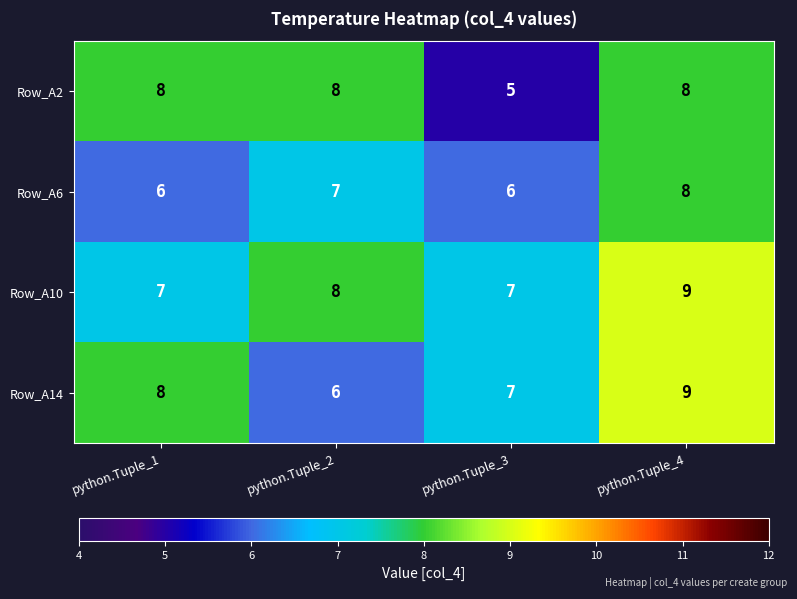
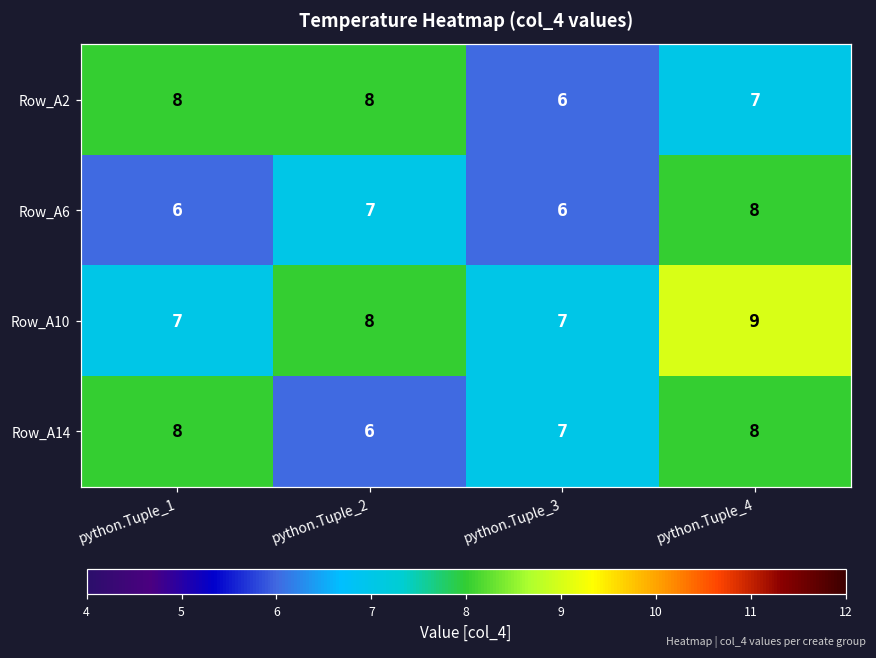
  {
    "Row_A2": {
      "python.Tuple_1": 8,
      "python.Tuple_2": 8,
-     "python.Tuple_3": 5,
-     "python.Tuple_4": 8
+     "python.Tuple_3": 6,
+     "python.Tuple_4": 7
    },
    "Row_A6": {
      "python.Tuple_1": 6,
      "python.Tuple_2": 7,
      "python.Tuple_3": 6,
      "python.Tuple_4": 8
    },
    "Row_A10": {
      "python.Tuple_1": 7,
      "python.Tuple_2": 8,
      "python.Tuple_3": 7,
      "python.Tuple_4": 9
    },
    "Row_A14": {
      "python.Tuple_1": 8,
      "python.Tuple_2": 6,
      "python.Tuple_3": 7,
-     "python.Tuple_4": 9
+     "python.Tuple_4": 8
    }
  }
